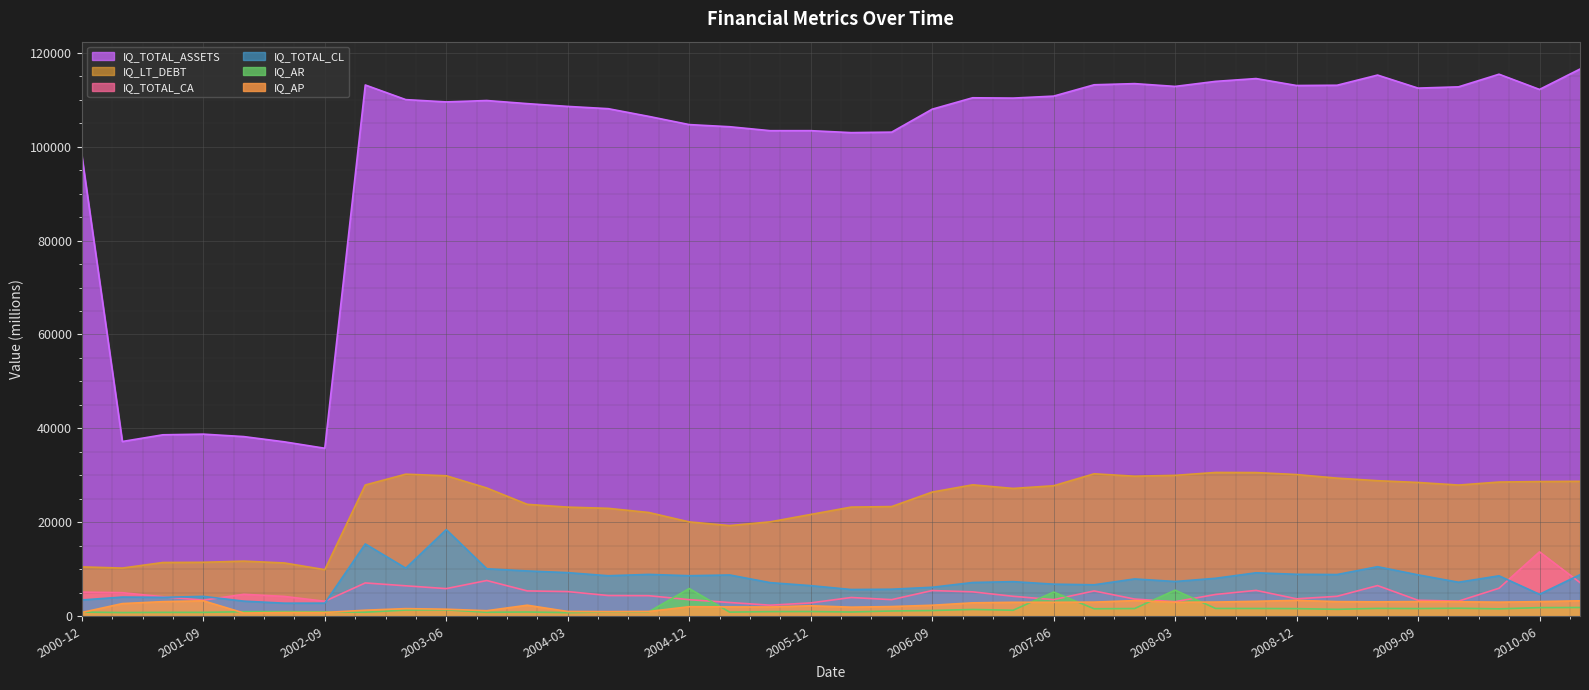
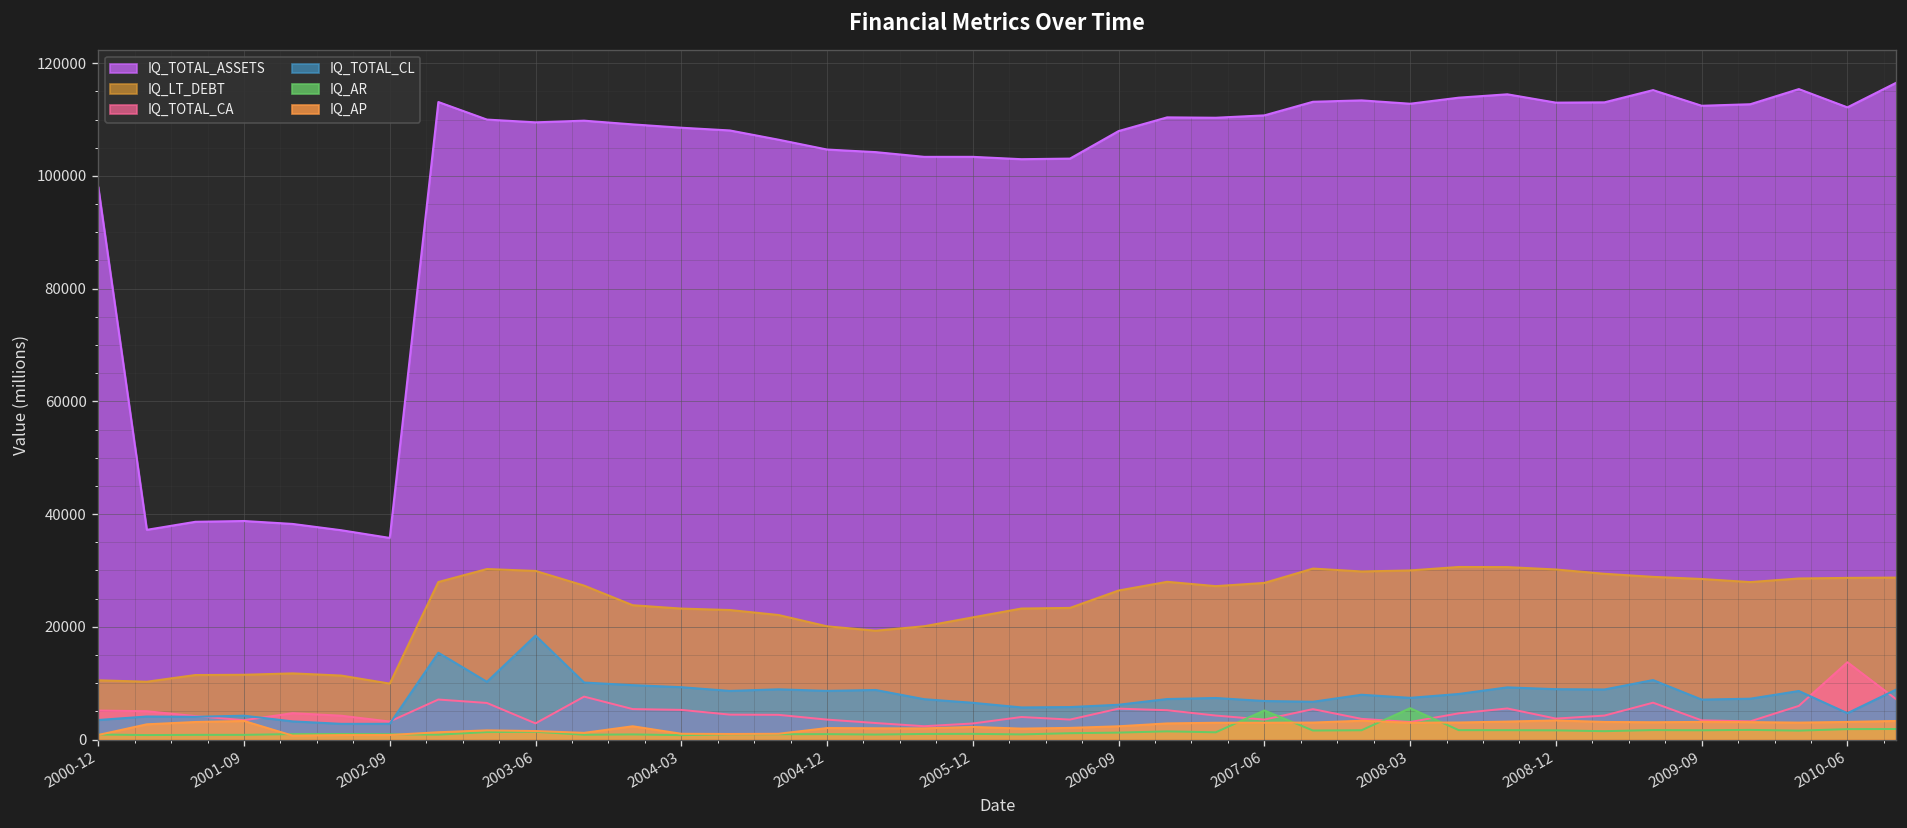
  {
    "IQ_TOTAL_ASSETS": {
      "2000-12": 98000,
      "2001-09": 39000,
      "2002-09": 36000,
      "2003-06": 110000,
      "2004-03": 109000,
      "2004-12": 105000,
      "2005-12": 103000,
      "2006-09": 108000,
      "2007-06": 111000,
      "2008-03": 113000,
      "2008-12": 113000,
      "2009-09": 112000,
      "2010-06": 112000
    },
    "IQ_TOTAL_CA": {
      "2000-12": 5000,
-     "2003-06": 6000,
+     "2003-06": 3000,
      "2004-03": 5000,
      "2004-12": 4000,
      "2005-12": 3000,
      "2006-09": 5000,
      "2007-06": 4000,
      "2010-06": 14000
    },
    "IQ_TOTAL_CL": {
      "2000-12": 3000,
      "2001-09": 4000,
      "2003-06": 18000,
      "2004-03": 9000,
      "2004-12": 9000,
      "2005-12": 7000,
      "2006-09": 6000,
      "2007-06": 7000,
      "2008-03": 7000,
      "2008-12": 9000,
-     "2009-09": 9000,
+     "2009-09": 7000,
      "2010-06": 5000
    },
    "IQ_AR": {
      "2001-09": 1000,
-     "2004-12": 6000,
+     "2004-12": 1000,
      "2005-12": 1000,
      "2006-09": 1000,
      "2007-06": 5000,
      "2008-03": 6000,
      "2008-12": 2000,
      "2009-09": 2000,
      "2010-06": 2000
    }
  }
